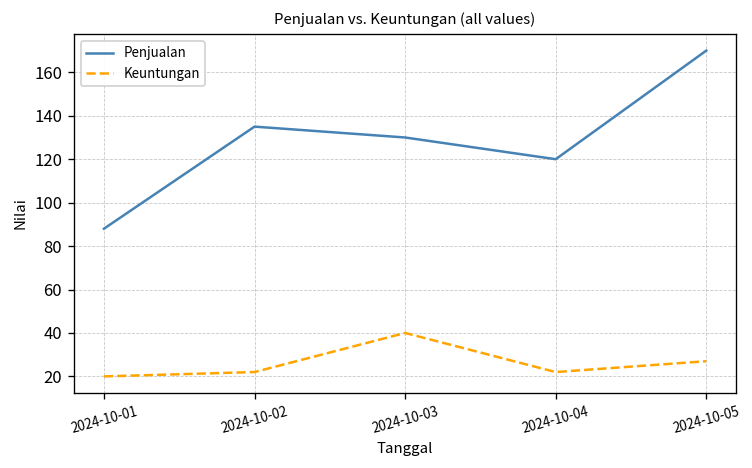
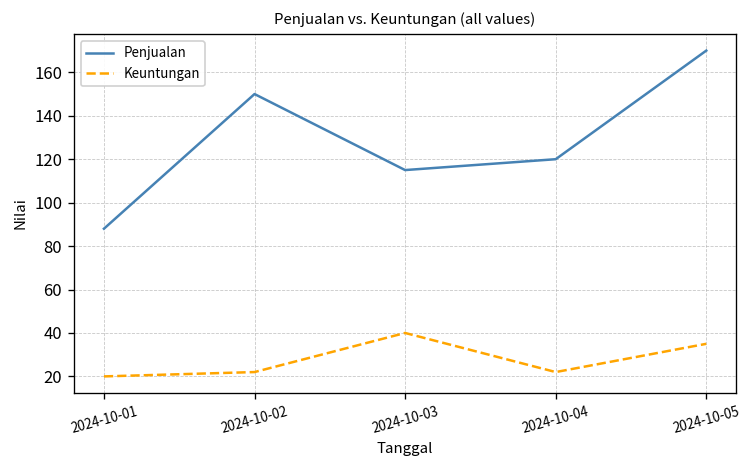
  {
    "Penjualan": {
      "2024-10-01": 88,
-     "2024-10-02": 135,
-     "2024-10-03": 130,
+     "2024-10-02": 150,
+     "2024-10-03": 115,
      "2024-10-04": 120,
      "2024-10-05": 170
    },
    "Keuntungan": {
      "2024-10-01": 20,
      "2024-10-02": 22,
      "2024-10-03": 40,
      "2024-10-04": 22,
-     "2024-10-05": 27
+     "2024-10-05": 35
    }
  }
